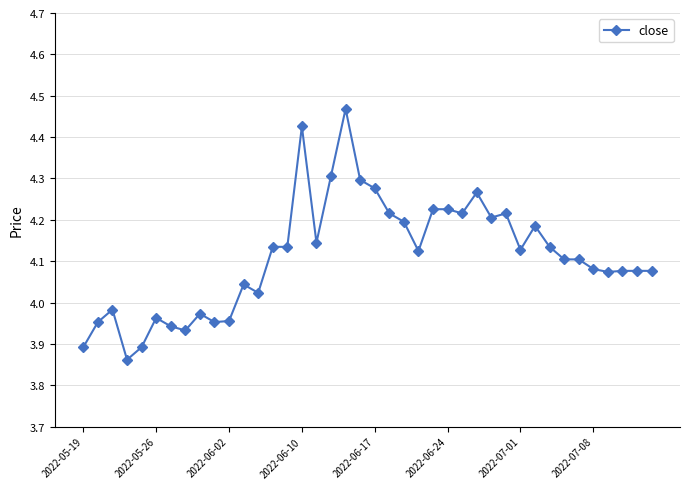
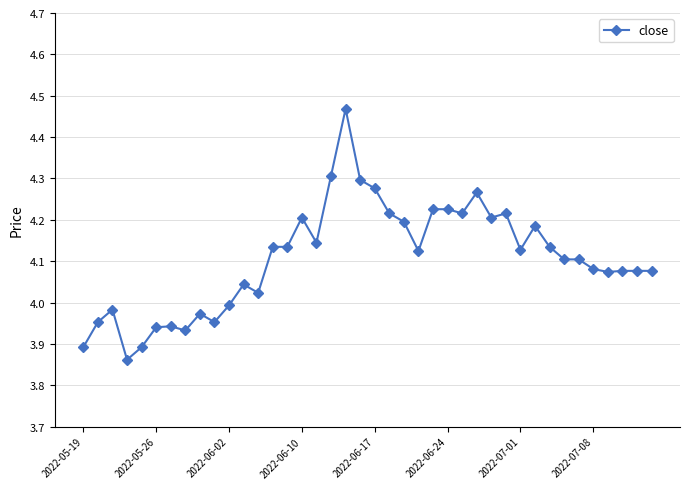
  {
    "2022-05-19": 3.89,
-   "2022-05-26": 3.96,
-   "2022-06-02": 3.96,
-   "2022-06-10": 4.43,
+   "2022-05-26": 3.94,
+   "2022-06-02": 3.99,
+   "2022-06-10": 4.21,
    "2022-06-17": 4.28,
    "2022-06-24": 4.23,
    "2022-07-01": 4.13,
    "2022-07-08": 4.08
  }
